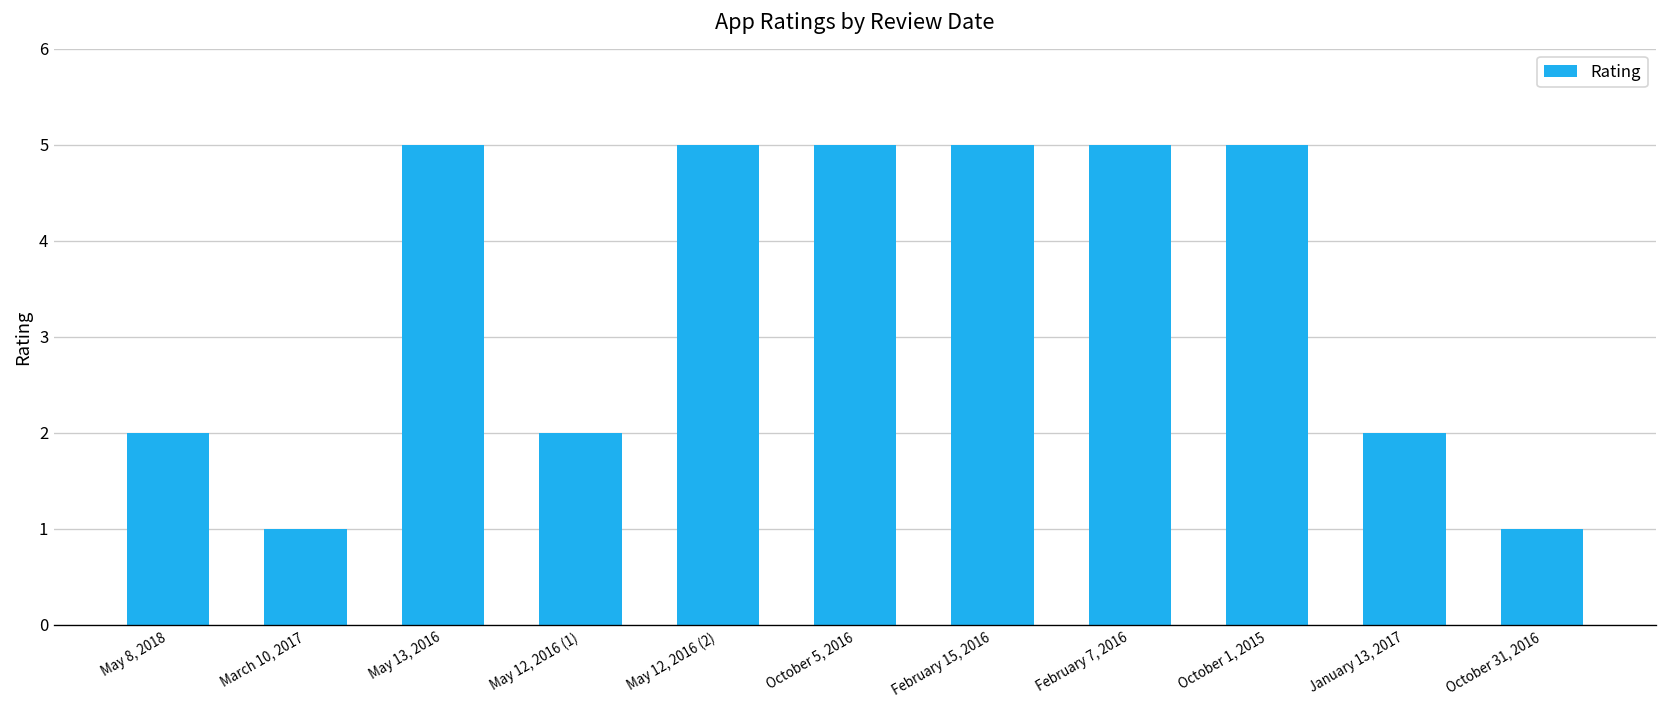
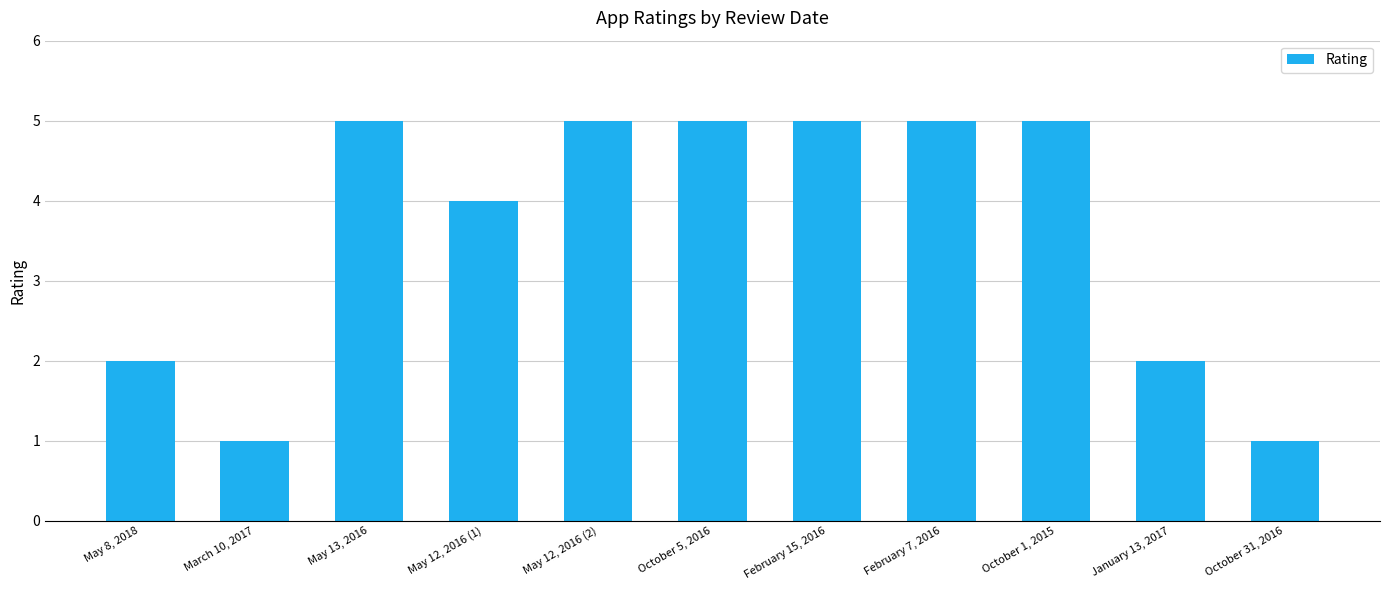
  {
    "May 8, 2018": 2,
    "March 10, 2017": 1,
    "May 13, 2016": 5,
-   "May 12, 2016 (1)": 2,
+   "May 12, 2016 (1)": 4,
    "May 12, 2016 (2)": 5,
    "October 5, 2016": 5,
    "February 15, 2016": 5,
    "February 7, 2016": 5,
    "October 1, 2015": 5,
    "January 13, 2017": 2,
    "October 31, 2016": 1
  }
